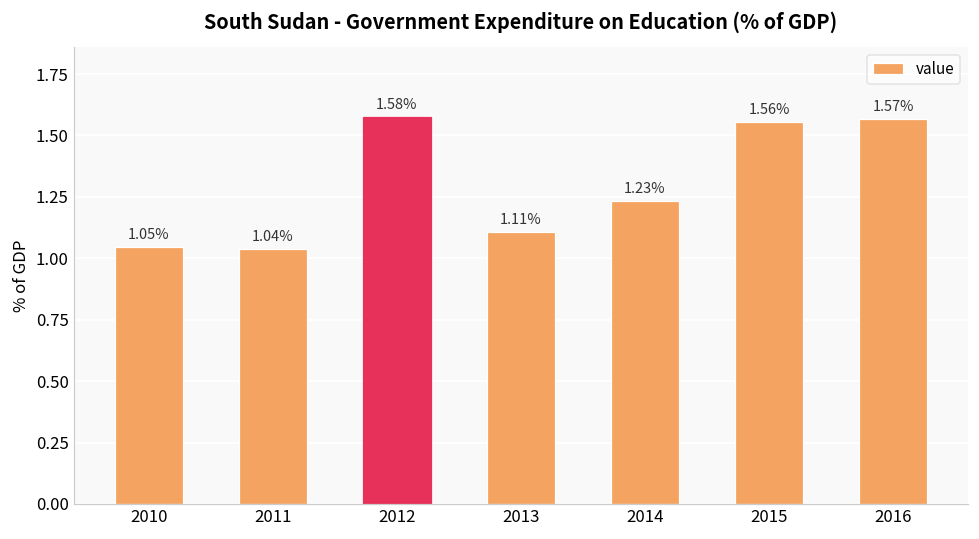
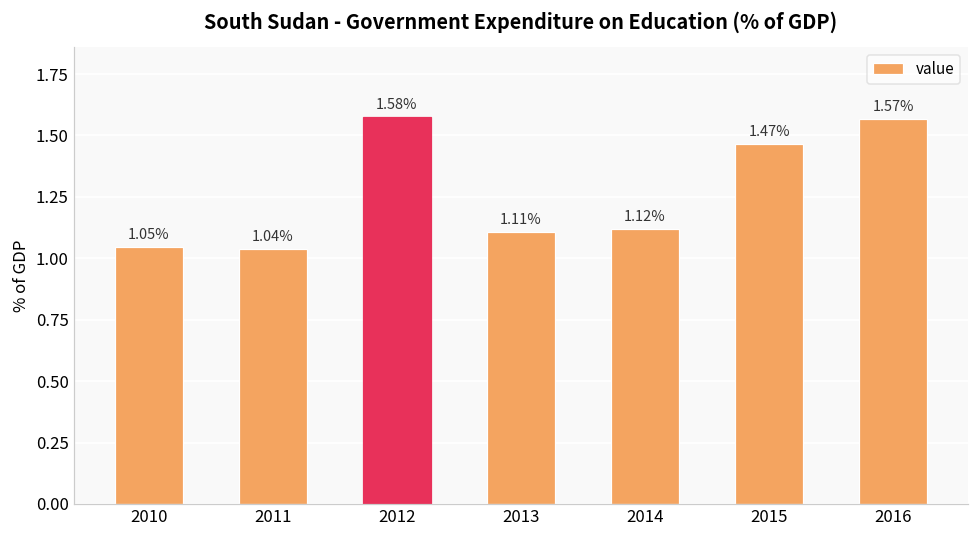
  {
    "2010": "1.05%",
    "2011": "1.04%",
    "2012": "1.58%",
    "2013": "1.11%",
-   "2014": "1.23%",
-   "2015": "1.56%",
+   "2014": "1.12%",
+   "2015": "1.47%",
    "2016": "1.57%"
  }
